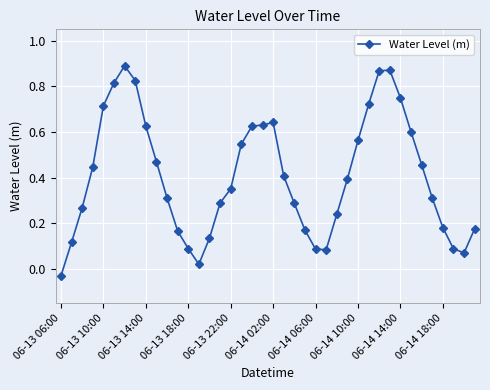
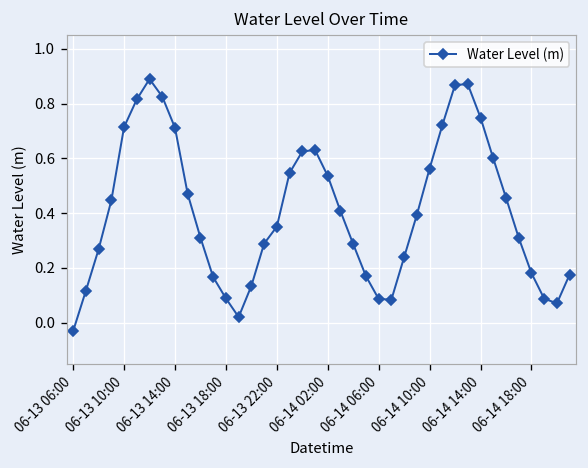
  {
    "06-13 06:00": -0.03,
    "06-13 10:00": 0.71,
-   "06-13 14:00": 0.63,
+   "06-13 14:00": 0.71,
    "06-13 18:00": 0.09,
    "06-13 22:00": 0.35,
-   "06-14 02:00": 0.64,
+   "06-14 02:00": 0.54,
    "06-14 06:00": 0.09,
    "06-14 10:00": 0.56,
    "06-14 14:00": 0.75,
    "06-14 18:00": 0.18
  }
